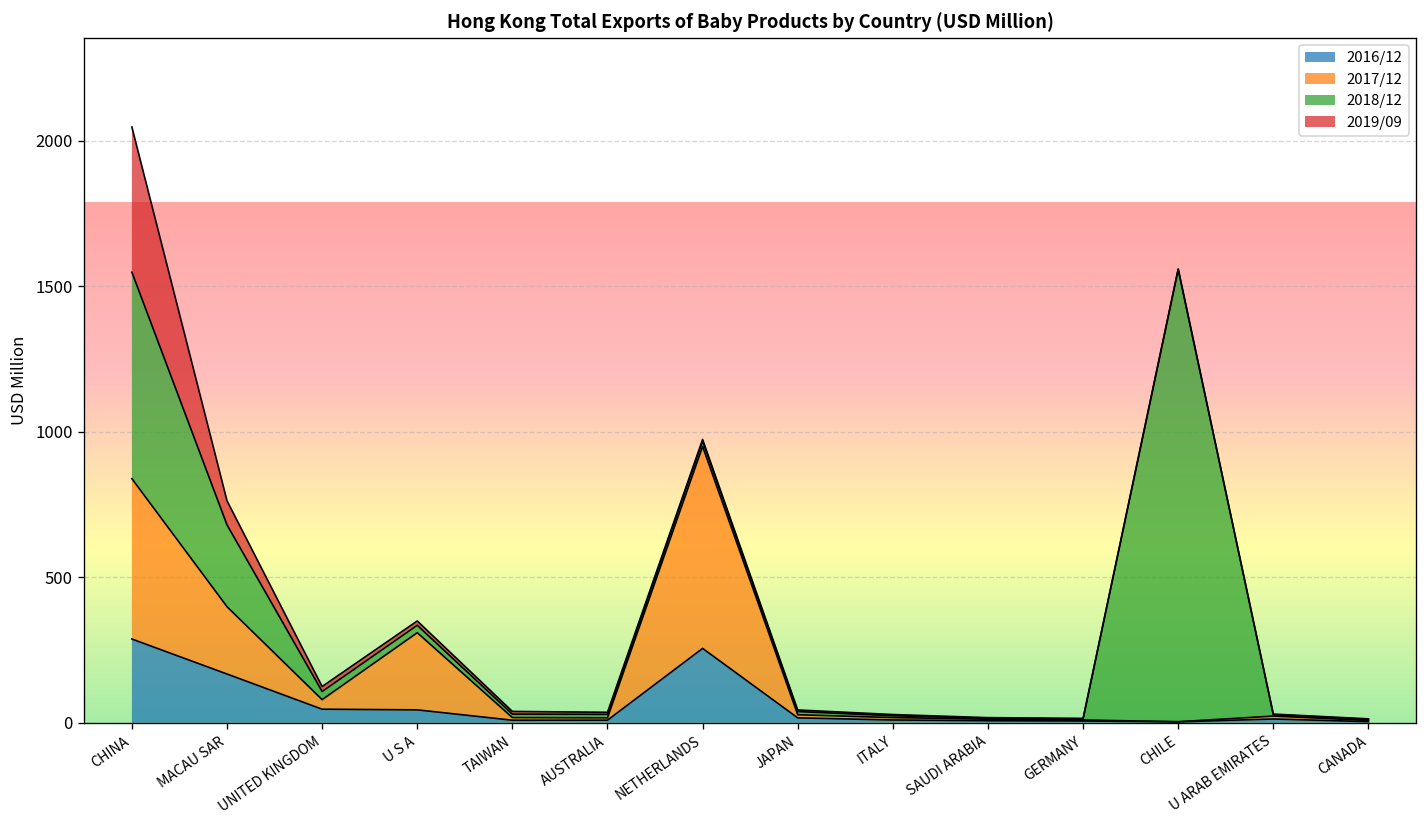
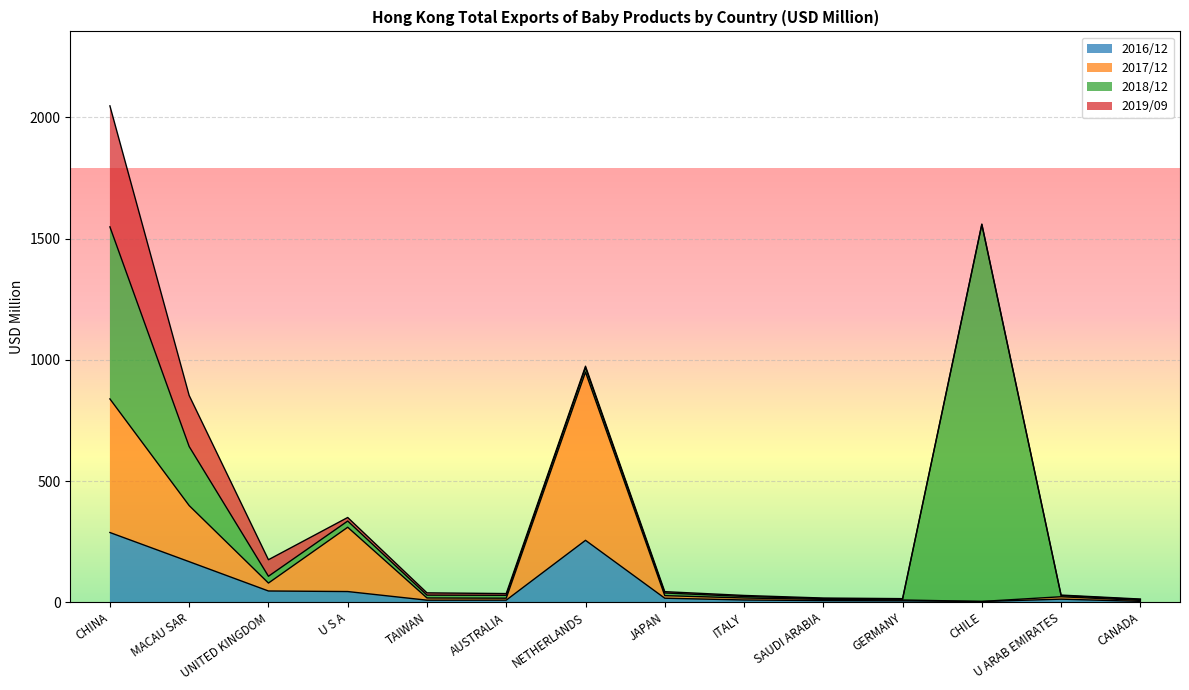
  {
    "2016/12": {
      "CHINA": 290,
      "MACAU SAR": 170,
      "UNITED KINGDOM": 50,
      "U S A": 40,
      "NETHERLANDS": 260,
      "JAPAN": 20
    },
    "2017/12": {
      "CHINA": 550,
      "MACAU SAR": 230,
      "UNITED KINGDOM": 30,
      "U S A": 270,
      "NETHERLANDS": 690,
      "JAPAN": 10
    },
    "2018/12": {
      "CHINA": 710,
-     "MACAU SAR": 280,
+     "MACAU SAR": 240,
      "UNITED KINGDOM": 30,
      "U S A": 30
    },
    "2019/09": {
      "CHINA": 500,
-     "MACAU SAR": 80,
-     "UNITED KINGDOM": 20,
+     "MACAU SAR": 210,
+     "UNITED KINGDOM": 70,
      "U S A": 10
    }
  }
